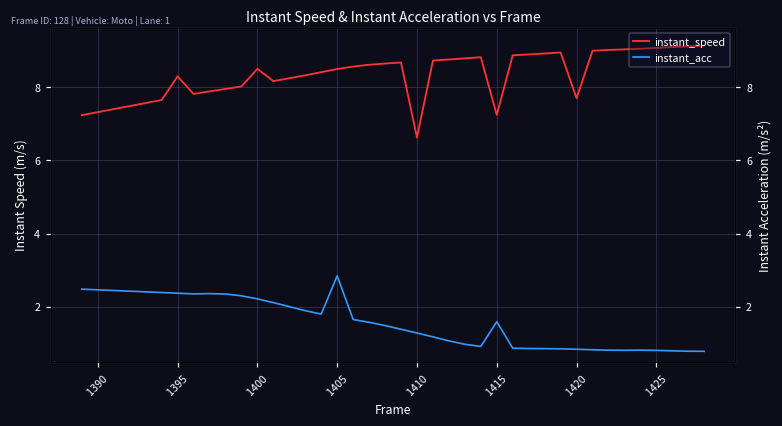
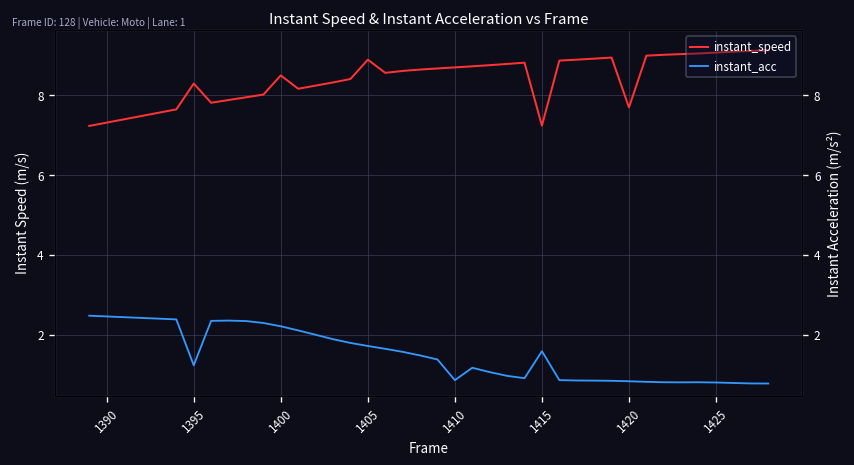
  {
    "instant_speed": {
      "1390": 7.3,
      "1395": 8.3,
      "1400": 8.5,
-     "1405": 8.5,
-     "1410": 6.6,
+     "1405": 8.9,
+     "1410": 8.7,
      "1415": 7.2,
      "1420": 7.7
    },
    "instant_acc": {
      "1390": 2.5,
-     "1395": 2.4,
+     "1395": 1.2,
      "1400": 2.2,
-     "1405": 2.8,
-     "1410": 1.3,
+     "1405": 1.7,
+     "1410": 0.9,
      "1415": 1.6,
      "1420": 0.8,
      "1425": 0.8
    }
  }
